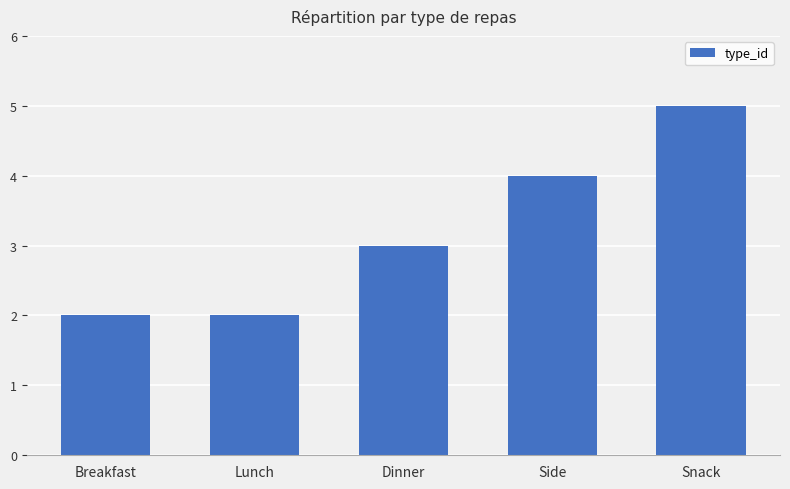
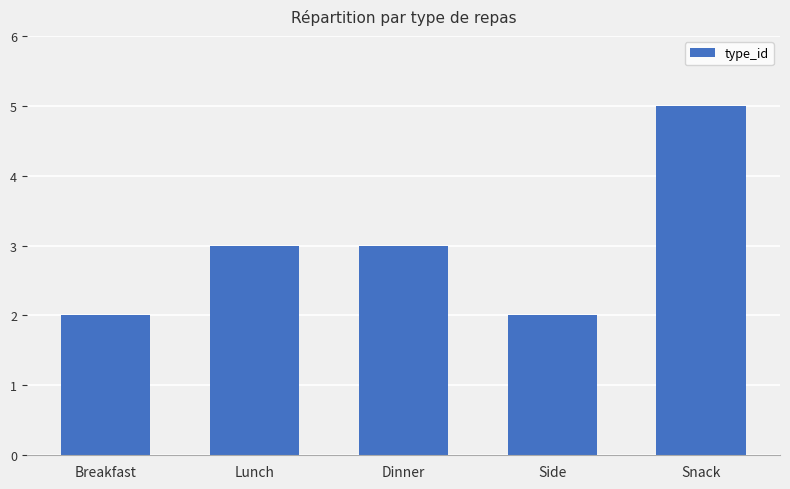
  {
    "Breakfast": 2,
-   "Lunch": 2,
+   "Lunch": 3,
    "Dinner": 3,
-   "Side": 4,
+   "Side": 2,
    "Snack": 5
  }
